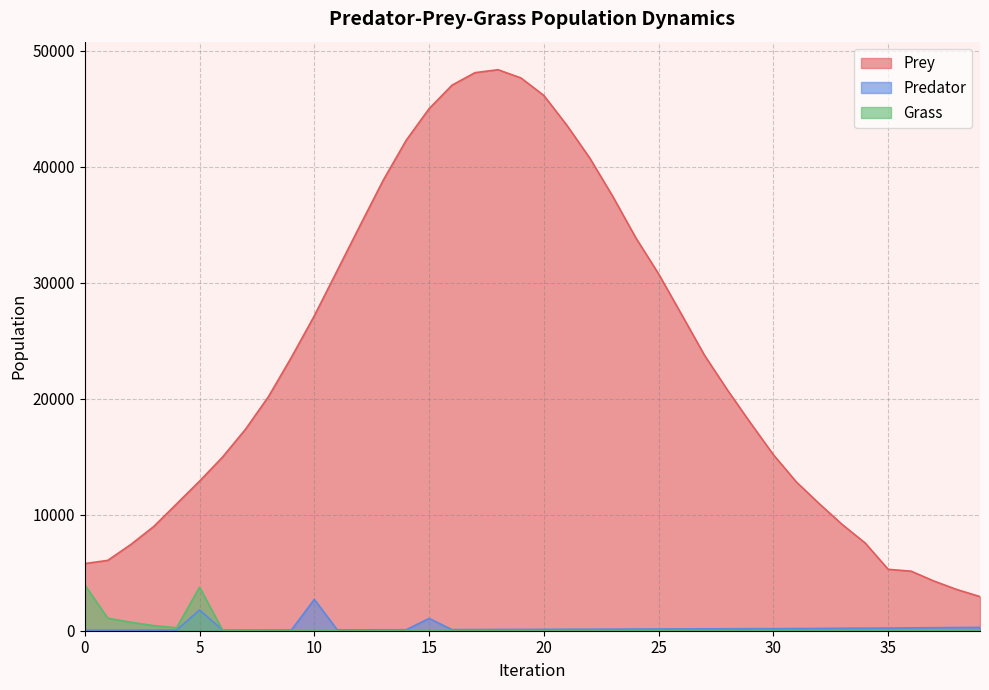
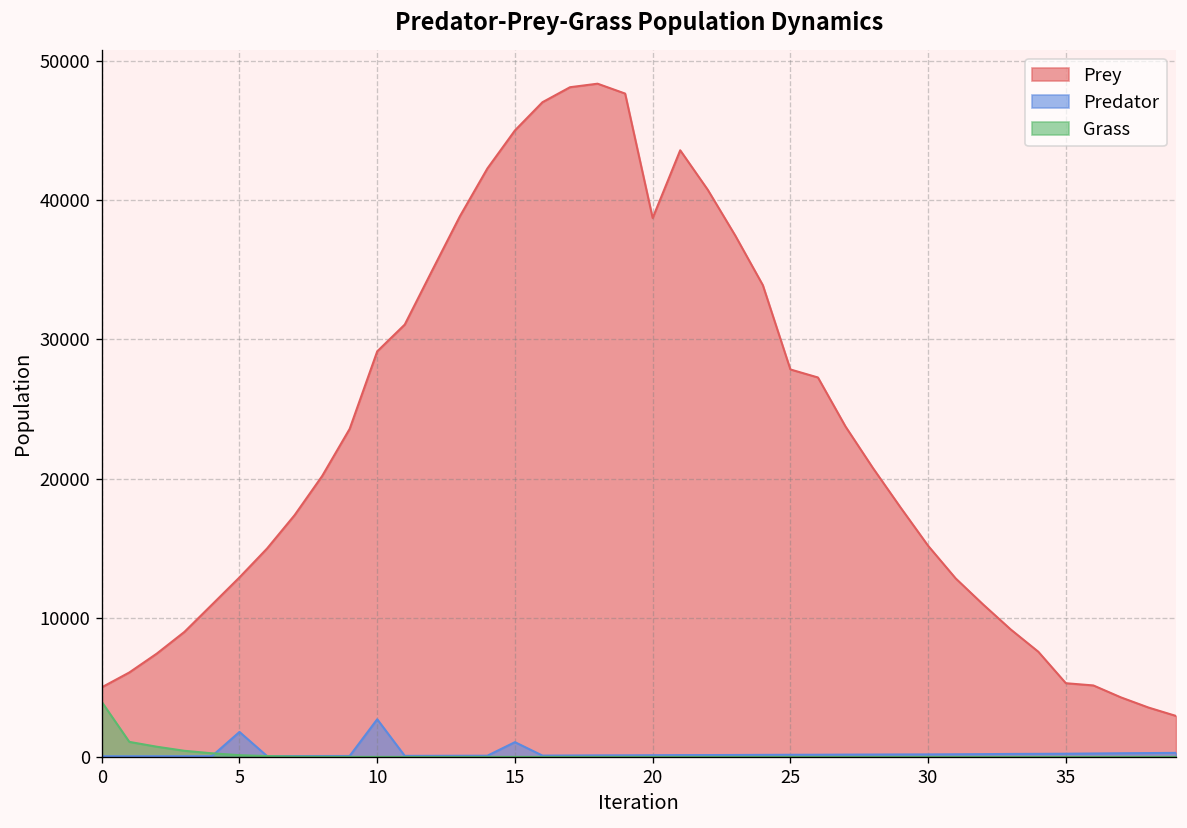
  {
    "Prey": {
-     "0": 5800,
+     "0": 5000,
      "5": 12900,
-     "10": 27200,
+     "10": 29100,
      "15": 45000,
-     "20": 46200,
-     "25": 30800,
+     "20": 38700,
+     "25": 27800,
      "30": 15200,
      "35": 5300
    },
    "Predator": {
      "0": 0,
      "5": 1800,
      "10": 2700,
      "15": 1100,
      "35": 200
    },
    "Grass": {
      "0": 4000,
-     "5": 3800,
+     "5": 100,
      "10": 0,
      "15": 0,
      "35": 0
    }
  }
